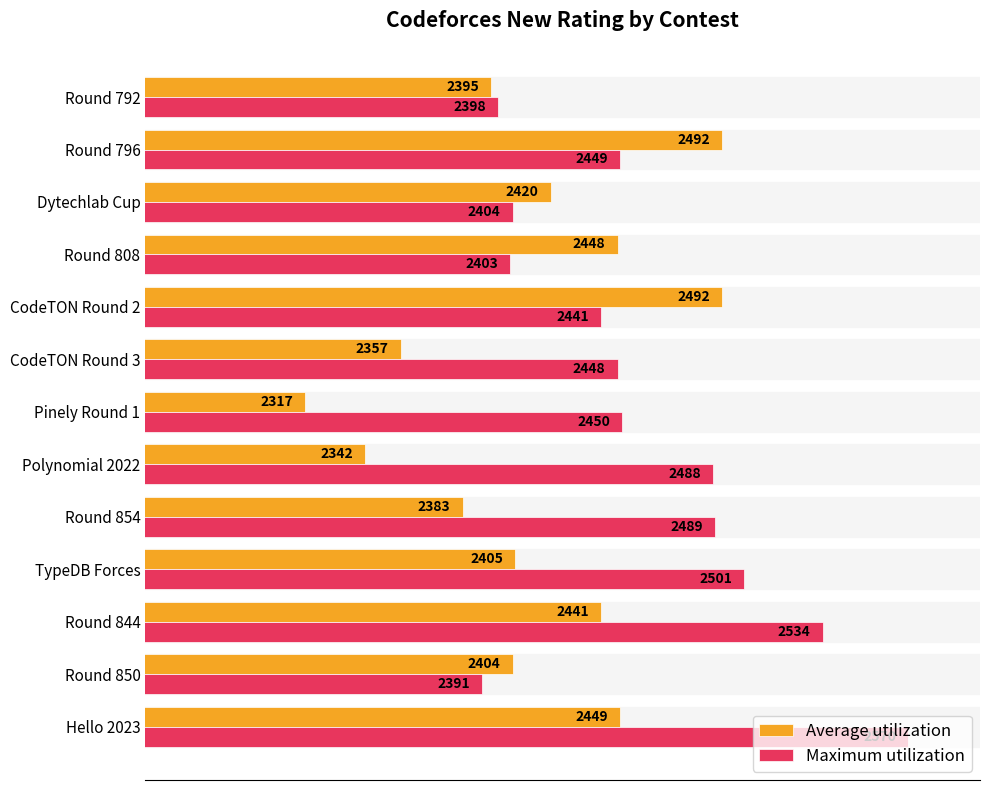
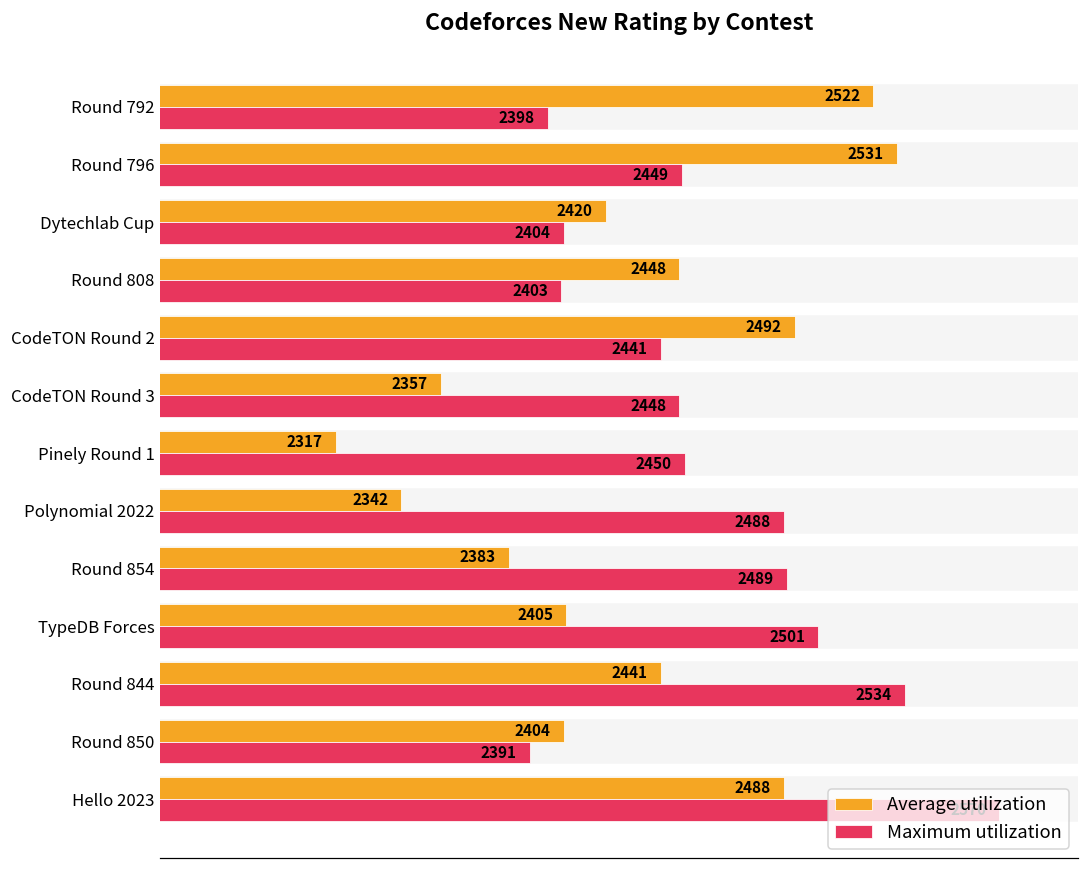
  {
    "Average utilization": {
-     "Round 792": 2395,
-     "Round 796": 2492,
+     "Round 792": 2522,
+     "Round 796": 2531,
      "Dytechlab Cup": 2420,
      "Round 808": 2448,
      "CodeTON Round 2": 2492,
      "CodeTON Round 3": 2357,
      "Pinely Round 1": 2317,
      "Polynomial 2022": 2342,
      "Round 854": 2383,
      "TypeDB Forces": 2405,
      "Round 844": 2441,
      "Round 850": 2404,
-     "Hello 2023": 2449
+     "Hello 2023": 2488
    },
    "Maximum utilization": {
      "Round 792": 2398,
      "Round 796": 2449,
      "Dytechlab Cup": 2404,
      "Round 808": 2403,
      "CodeTON Round 2": 2441,
      "CodeTON Round 3": 2448,
      "Pinely Round 1": 2450,
      "Polynomial 2022": 2488,
      "Round 854": 2489,
      "TypeDB Forces": 2501,
      "Round 844": 2534,
      "Round 850": 2391
    }
  }
